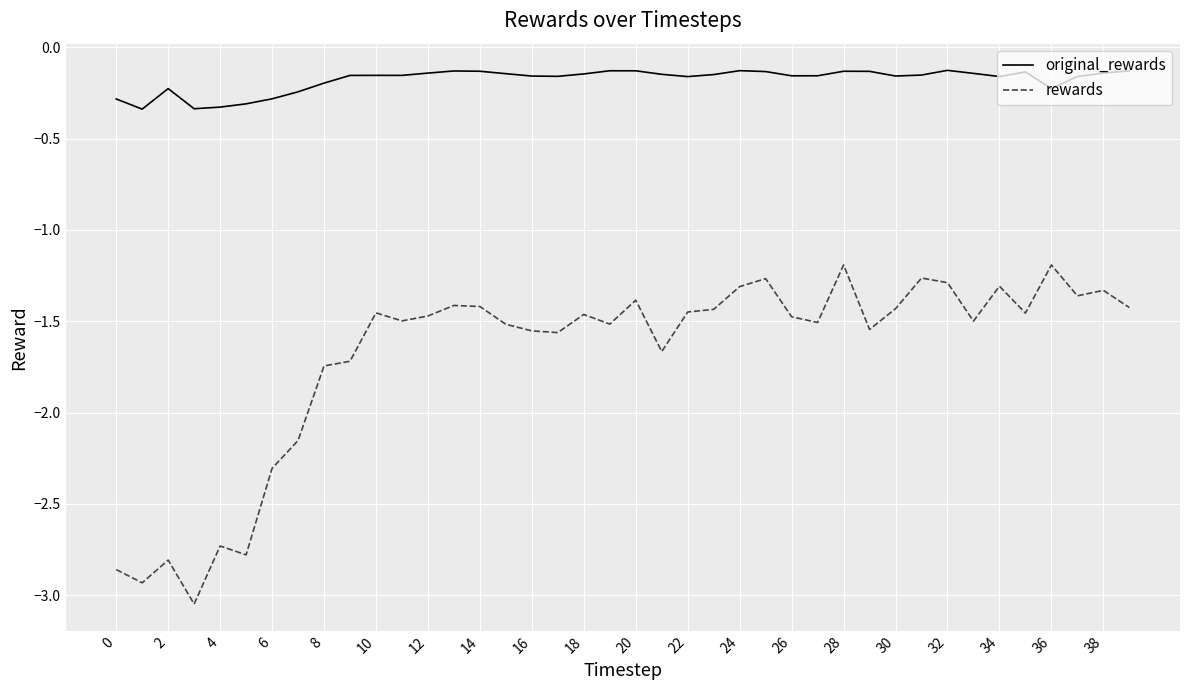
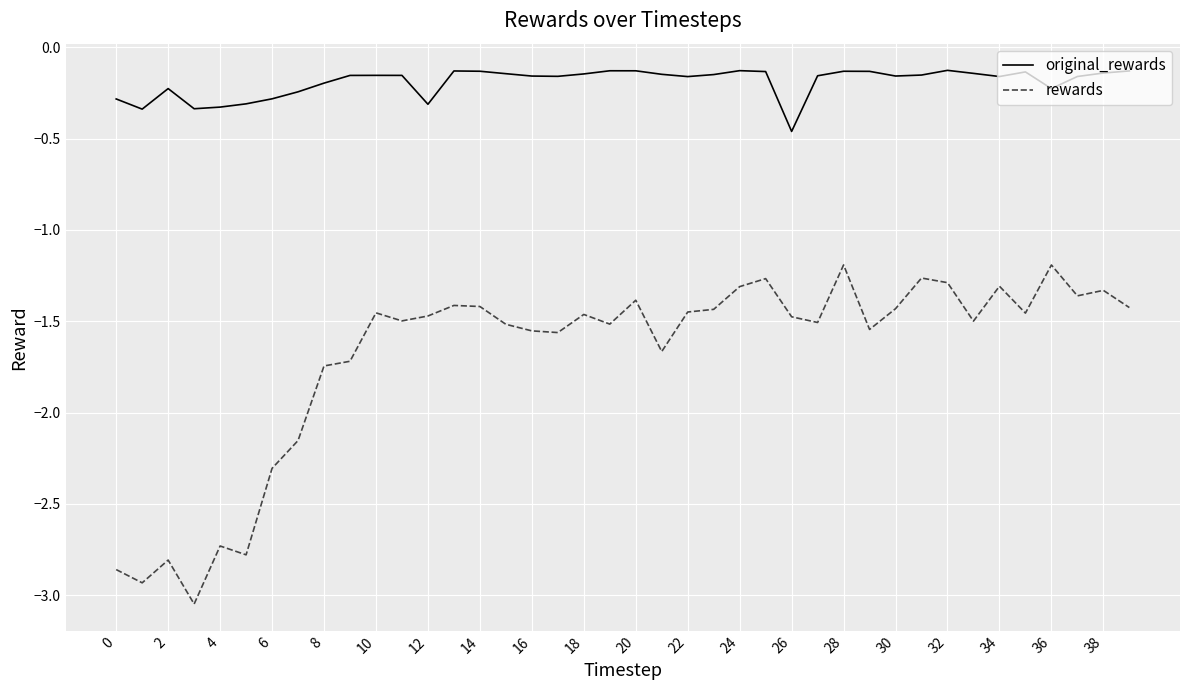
  {
    "original_rewards": {
      "0": -0.28,
      "2": -0.23,
      "4": -0.33,
      "6": -0.28,
      "8": -0.20,
      "10": -0.15,
-     "12": -0.14,
+     "12": -0.31,
      "14": -0.13,
      "16": -0.16,
      "18": -0.15,
      "20": -0.13,
      "22": -0.16,
      "24": -0.13,
-     "26": -0.16,
+     "26": -0.46,
      "28": -0.13,
      "30": -0.16,
      "32": -0.13
    },
    "rewards": {
      "0": -2.86,
      "2": -2.81,
      "4": -2.73,
      "6": -2.31,
      "8": -1.75,
      "10": -1.45,
      "12": -1.47,
      "14": -1.42,
      "16": -1.55,
      "18": -1.46,
      "20": -1.39,
      "22": -1.45,
      "24": -1.31,
      "26": -1.48,
      "28": -1.19,
      "30": -1.43,
      "32": -1.29,
      "34": -1.31,
      "36": -1.19,
      "38": -1.33
    }
  }
